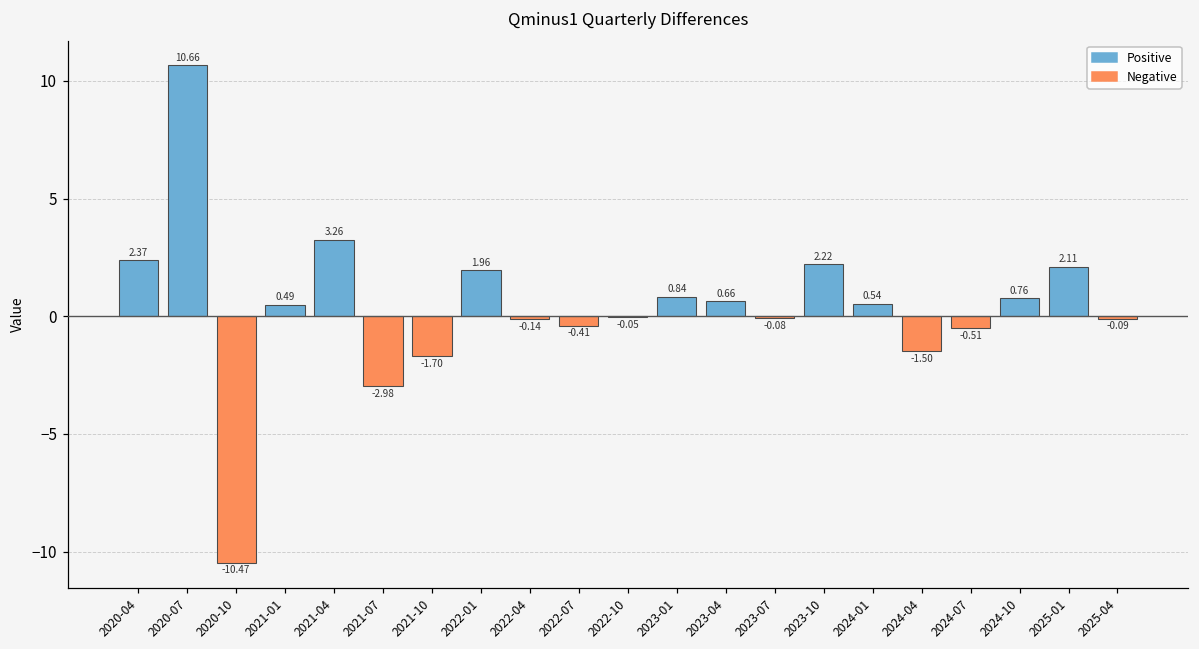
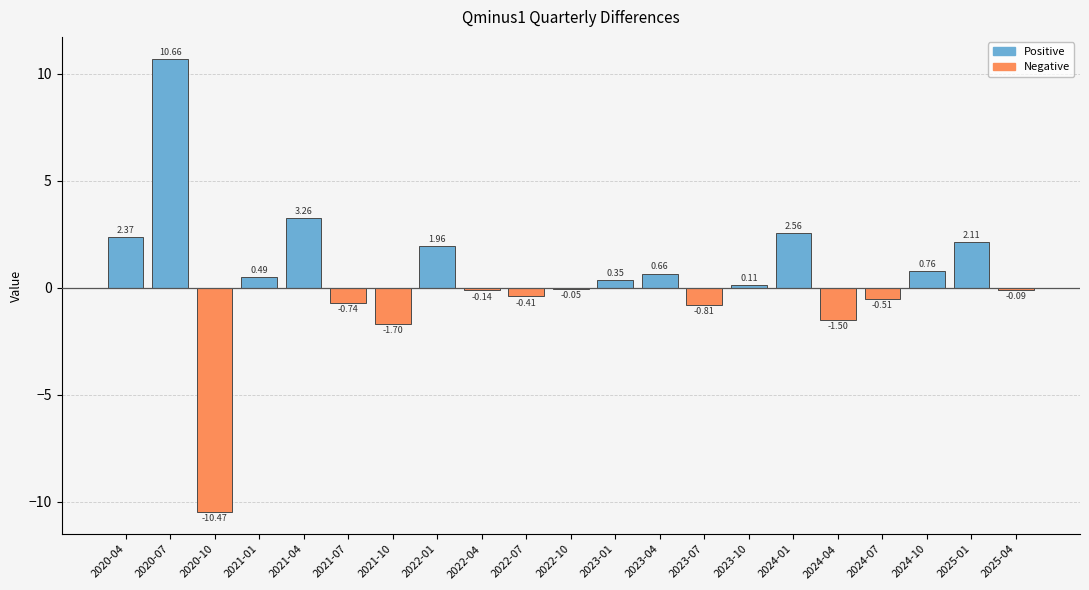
  {
    "Positive": {
      "2020-04": 2.37,
      "2020-07": 10.66,
      "2021-01": 0.49,
      "2021-04": 3.26,
      "2022-01": 1.96,
-     "2023-01": 0.84,
+     "2023-01": 0.35,
      "2023-04": 0.66,
-     "2023-10": 2.22,
-     "2024-01": 0.54,
+     "2023-10": 0.11,
+     "2024-01": 2.56,
      "2024-10": 0.76,
      "2025-01": 2.11
    },
    "Negative": {
      "2020-10": -10.47,
-     "2021-07": -2.98,
+     "2021-07": -0.74,
      "2021-10": -1.70,
      "2022-04": -0.14,
      "2022-07": -0.41,
      "2022-10": -0.05,
-     "2023-07": -0.08,
+     "2023-07": -0.81,
      "2024-04": -1.50,
      "2024-07": -0.51,
      "2025-04": -0.09
    }
  }
